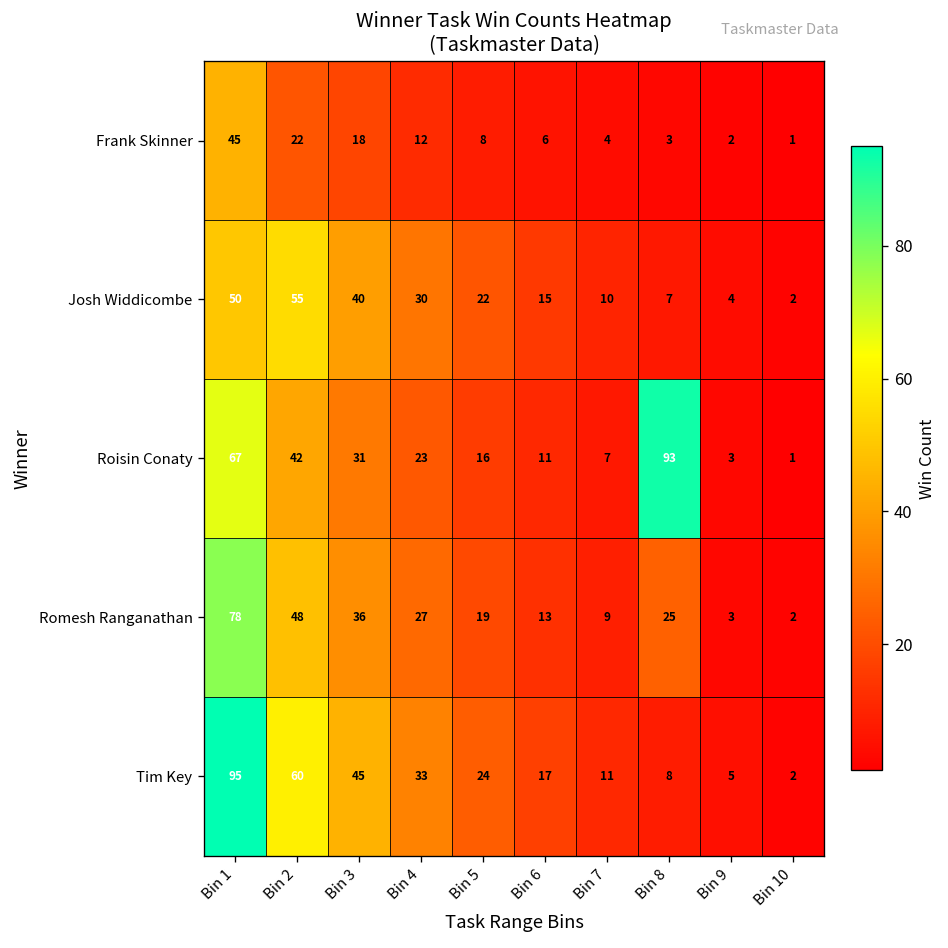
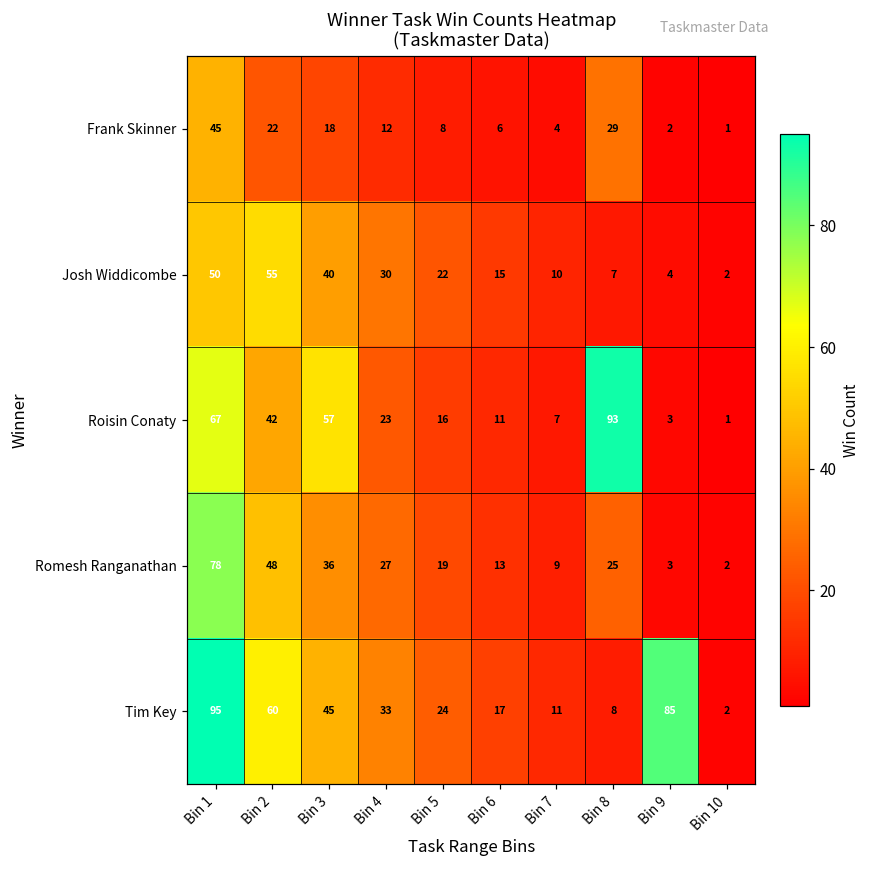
  {
    "Frank Skinner": {
      "Bin 1": 45,
      "Bin 2": 22,
      "Bin 3": 18,
      "Bin 4": 12,
      "Bin 5": 8,
      "Bin 6": 6,
      "Bin 7": 4,
-     "Bin 8": 3,
+     "Bin 8": 29,
      "Bin 9": 2,
      "Bin 10": 1
    },
    "Josh Widdicombe": {
      "Bin 1": 50,
      "Bin 2": 55,
      "Bin 3": 40,
      "Bin 4": 30,
      "Bin 5": 22,
      "Bin 6": 15,
      "Bin 7": 10,
      "Bin 8": 7,
      "Bin 9": 4,
      "Bin 10": 2
    },
    "Roisin Conaty": {
      "Bin 1": 67,
      "Bin 2": 42,
-     "Bin 3": 31,
+     "Bin 3": 57,
      "Bin 4": 23,
      "Bin 5": 16,
      "Bin 6": 11,
      "Bin 7": 7,
      "Bin 8": 93,
      "Bin 9": 3,
      "Bin 10": 1
    },
    "Romesh Ranganathan": {
      "Bin 1": 78,
      "Bin 2": 48,
      "Bin 3": 36,
      "Bin 4": 27,
      "Bin 5": 19,
      "Bin 6": 13,
      "Bin 7": 9,
      "Bin 8": 25,
      "Bin 9": 3,
      "Bin 10": 2
    },
    "Tim Key": {
      "Bin 1": 95,
      "Bin 2": 60,
      "Bin 3": 45,
      "Bin 4": 33,
      "Bin 5": 24,
      "Bin 6": 17,
      "Bin 7": 11,
      "Bin 8": 8,
-     "Bin 9": 5,
+     "Bin 9": 85,
      "Bin 10": 2
    }
  }
